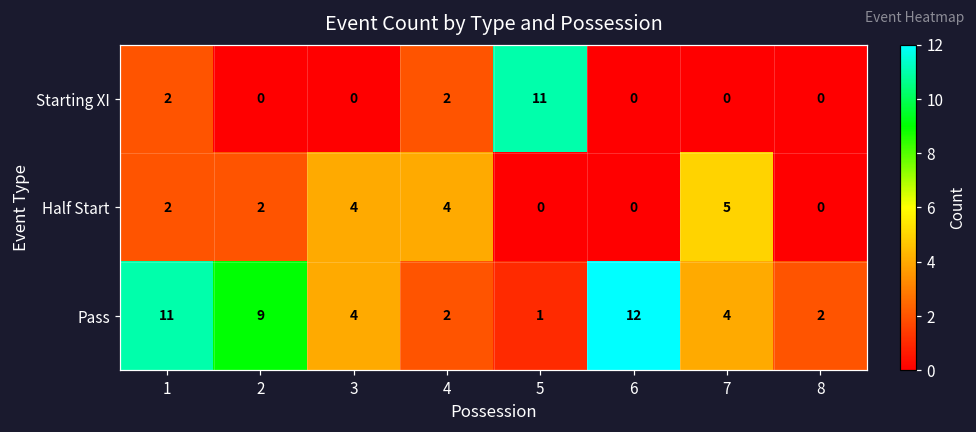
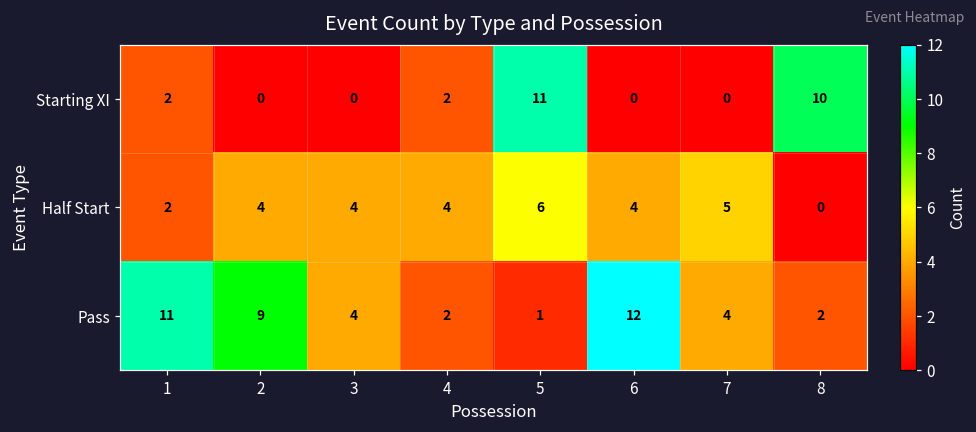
  {
    "Starting XI": {
      "1": 2,
      "2": 0,
      "3": 0,
      "4": 2,
      "5": 11,
      "6": 0,
      "7": 0,
-     "8": 0
+     "8": 10
    },
    "Half Start": {
      "1": 2,
-     "2": 2,
+     "2": 4,
      "3": 4,
      "4": 4,
-     "5": 0,
-     "6": 0,
+     "5": 6,
+     "6": 4,
      "7": 5,
      "8": 0
    },
    "Pass": {
      "1": 11,
      "2": 9,
      "3": 4,
      "4": 2,
      "5": 1,
      "6": 12,
      "7": 4,
      "8": 2
    }
  }
